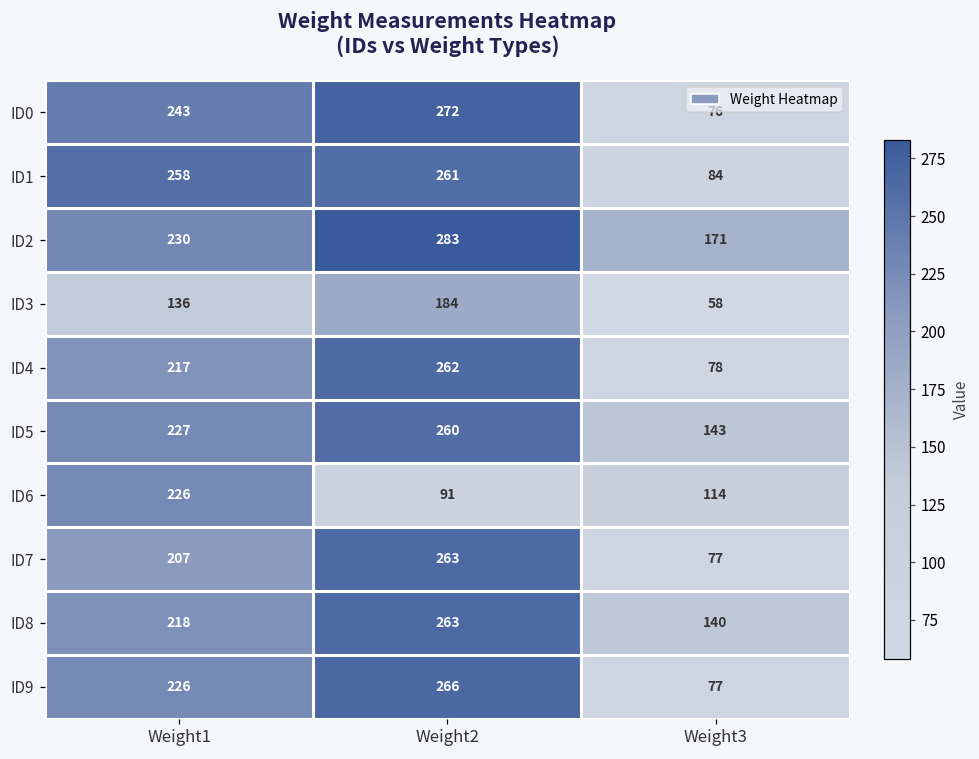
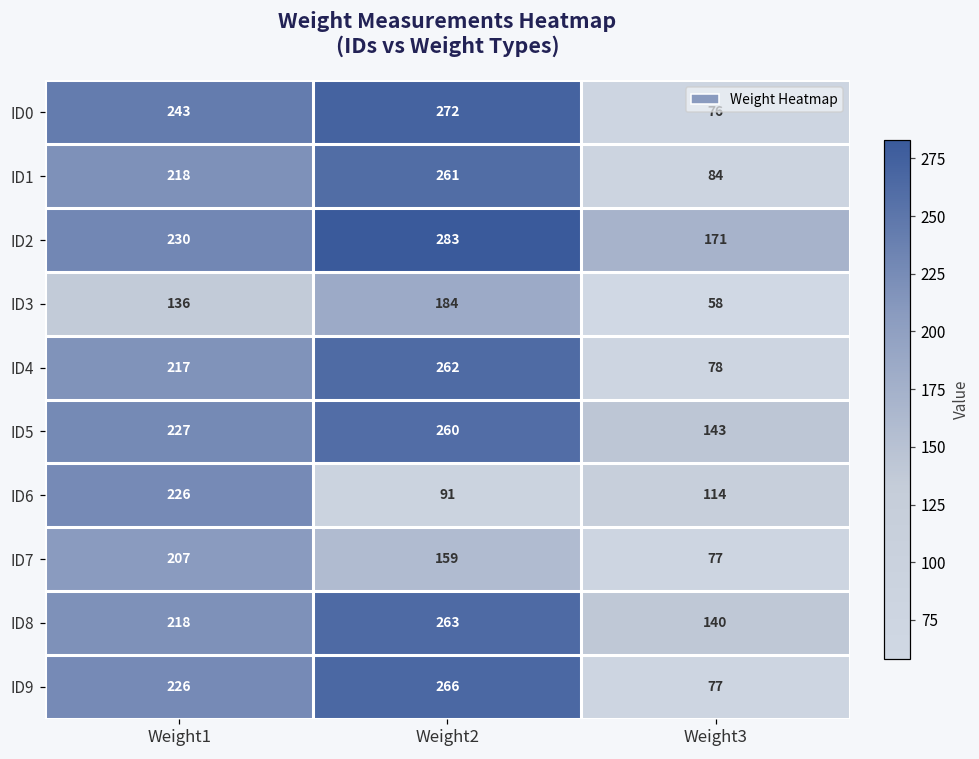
  {
    "ID0": {
      "Weight1": 243,
      "Weight2": 272
    },
    "ID1": {
-     "Weight1": 258,
+     "Weight1": 218,
      "Weight2": 261,
      "Weight3": 84
    },
    "ID2": {
      "Weight1": 230,
      "Weight2": 283,
      "Weight3": 171
    },
    "ID3": {
      "Weight1": 136,
      "Weight2": 184,
      "Weight3": 58
    },
    "ID4": {
      "Weight1": 217,
      "Weight2": 262,
      "Weight3": 78
    },
    "ID5": {
      "Weight1": 227,
      "Weight2": 260,
      "Weight3": 143
    },
    "ID6": {
      "Weight1": 226,
      "Weight2": 91,
      "Weight3": 114
    },
    "ID7": {
      "Weight1": 207,
-     "Weight2": 263,
+     "Weight2": 159,
      "Weight3": 77
    },
    "ID8": {
      "Weight1": 218,
      "Weight2": 263,
      "Weight3": 140
    },
    "ID9": {
      "Weight1": 226,
      "Weight2": 266,
      "Weight3": 77
    }
  }
